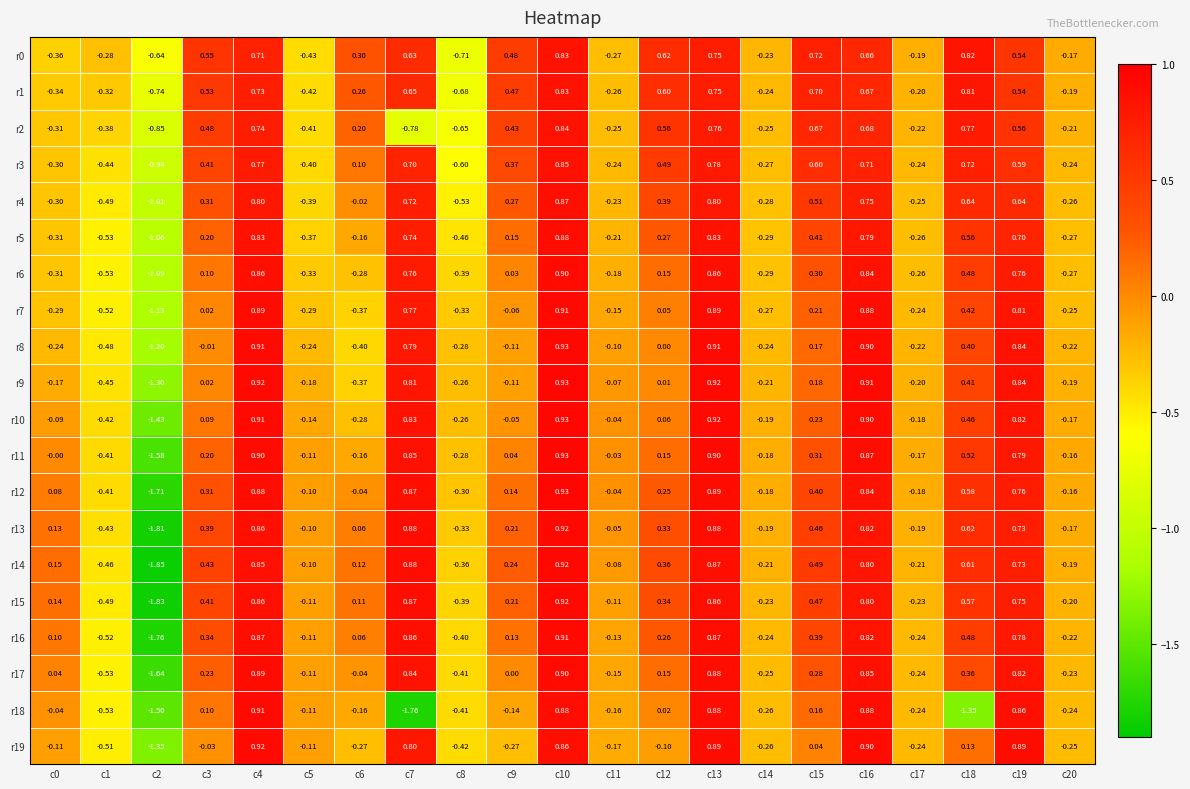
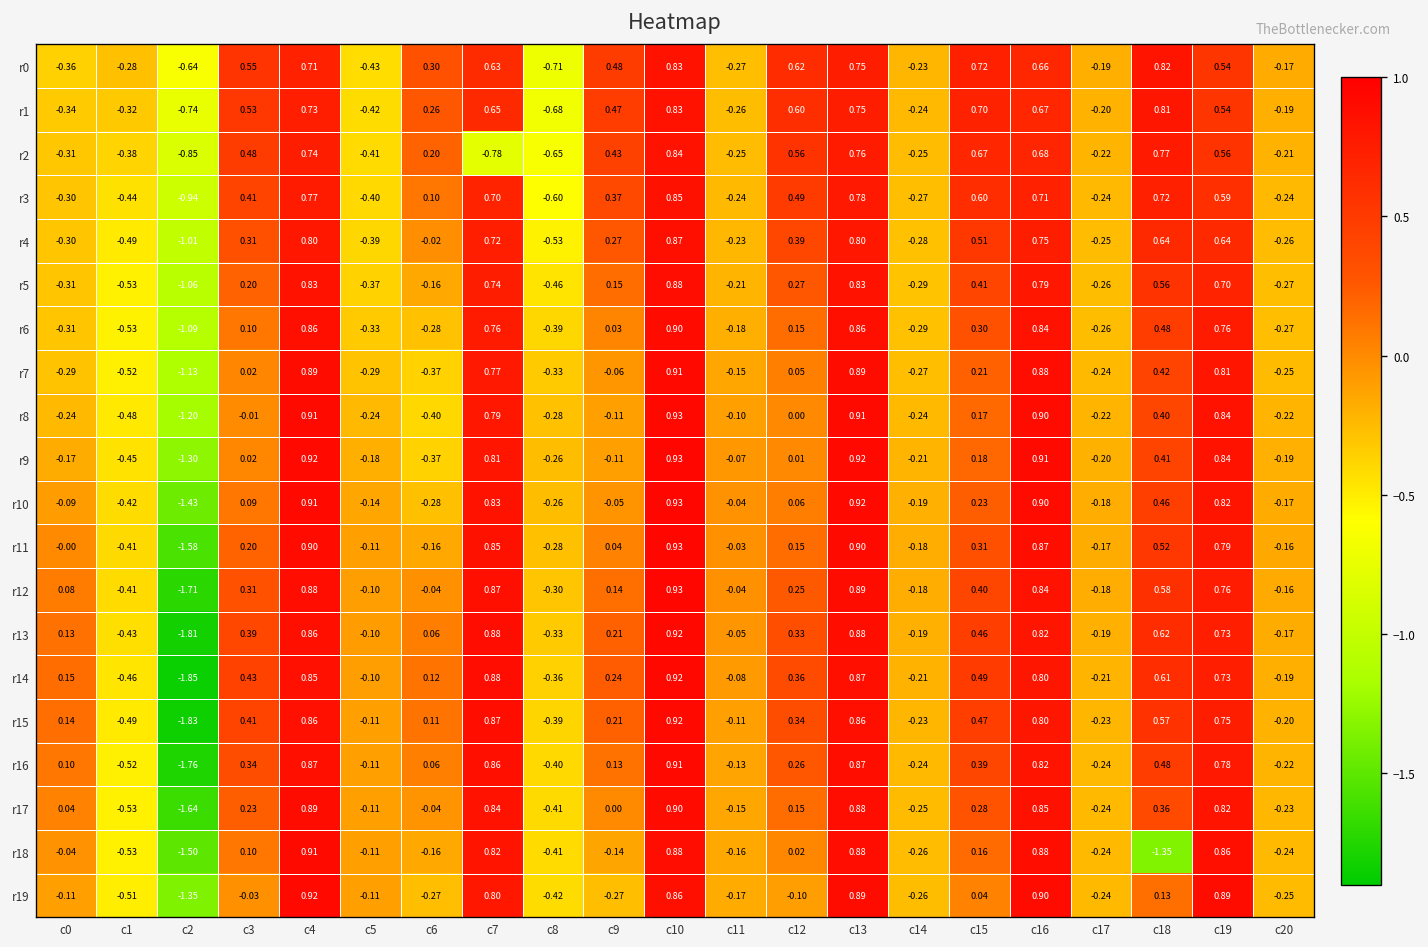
  {
    "r18": {
      "c0": -0.04,
      "c1": -0.53,
      "c2": -1.50,
      "c3": 0.10,
      "c4": 0.91,
      "c5": -0.11,
      "c6": -0.16,
-     "c7": -1.76,
+     "c7": 0.82,
      "c8": -0.41,
      "c9": -0.14,
      "c10": 0.88,
      "c11": -0.16,
      "c12": 0.02,
      "c13": 0.88,
      "c14": -0.26,
      "c15": 0.16,
      "c16": 0.88,
      "c17": -0.24,
      "c18": -1.35,
      "c19": 0.86,
      "c20": -0.24
    }
  }
